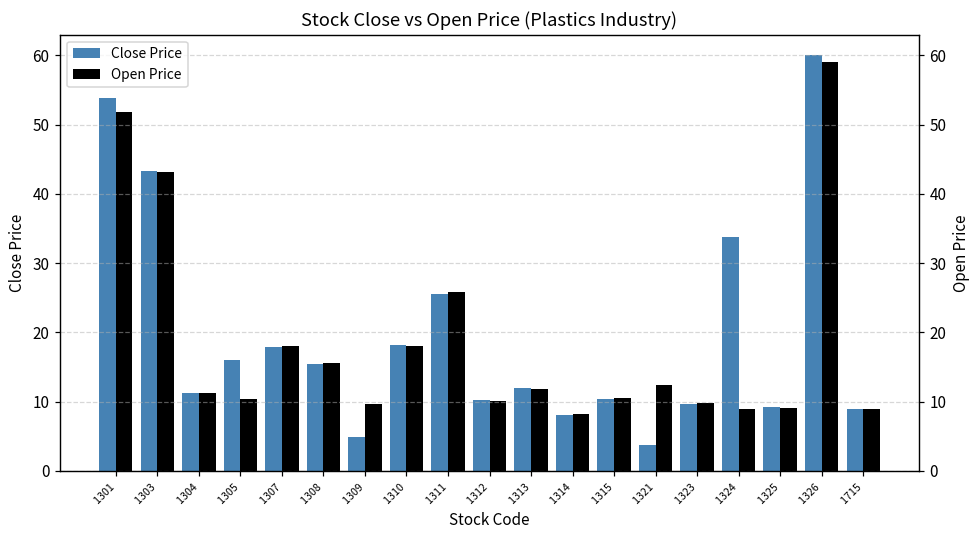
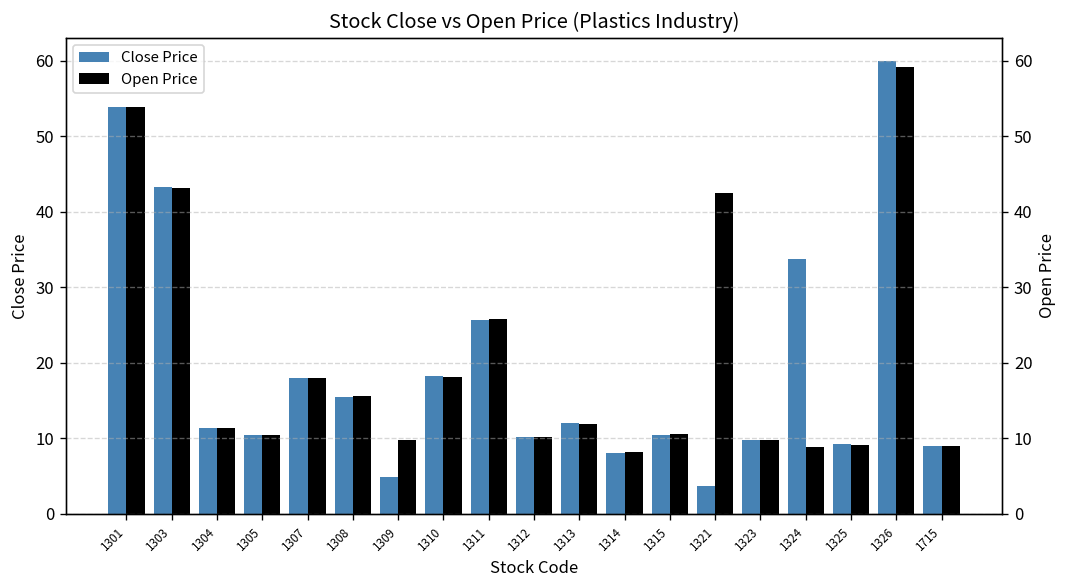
  {
    "Close Price": {
      "1301": 54,
      "1303": 43,
      "1304": 11,
-     "1305": 16,
+     "1305": 10,
      "1307": 18,
      "1308": 16,
      "1309": 5,
      "1310": 18,
      "1311": 26,
      "1312": 10,
      "1313": 12,
      "1314": 8,
      "1315": 10,
      "1321": 4,
      "1323": 10,
      "1324": 34,
      "1325": 9,
      "1326": 60,
      "1715": 9
    },
    "Open Price": {
-     "1301": 52,
+     "1301": 54,
      "1303": 43,
      "1304": 11,
      "1305": 10,
      "1307": 18,
      "1308": 16,
      "1309": 10,
      "1310": 18,
      "1311": 26,
      "1312": 10,
      "1313": 12,
      "1314": 8,
      "1315": 11,
-     "1321": 12,
+     "1321": 43,
      "1323": 10,
      "1324": 9,
      "1325": 9,
      "1326": 59,
      "1715": 9
    }
  }
